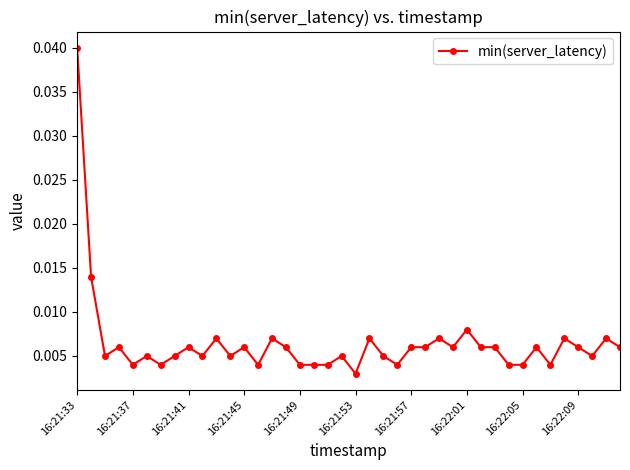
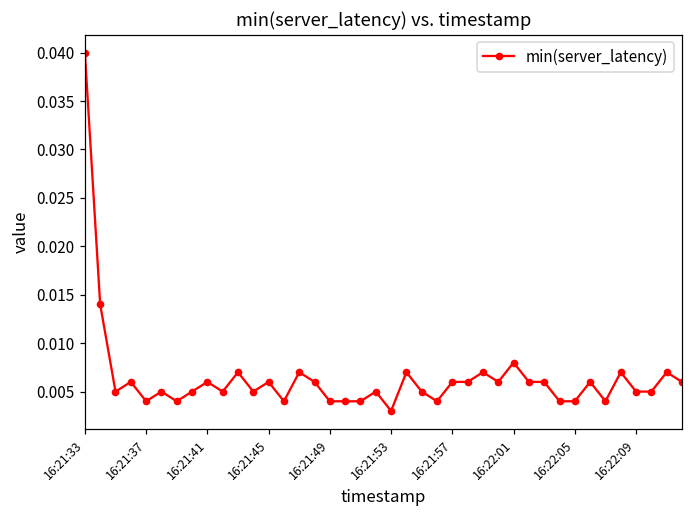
  {
    "16:21:33": 0.040,
    "16:21:37": 0.004,
    "16:21:41": 0.006,
    "16:21:45": 0.006,
    "16:21:49": 0.004,
    "16:21:53": 0.003,
    "16:21:57": 0.006,
    "16:22:01": 0.008,
    "16:22:05": 0.004,
-   "16:22:09": 0.006
+   "16:22:09": 0.005
  }
